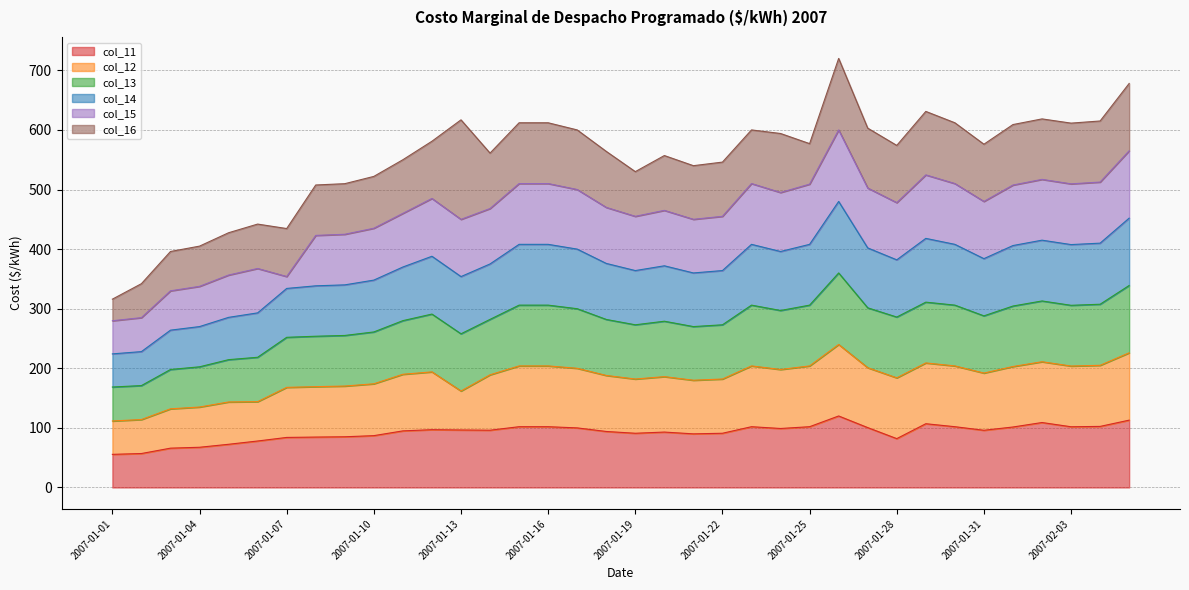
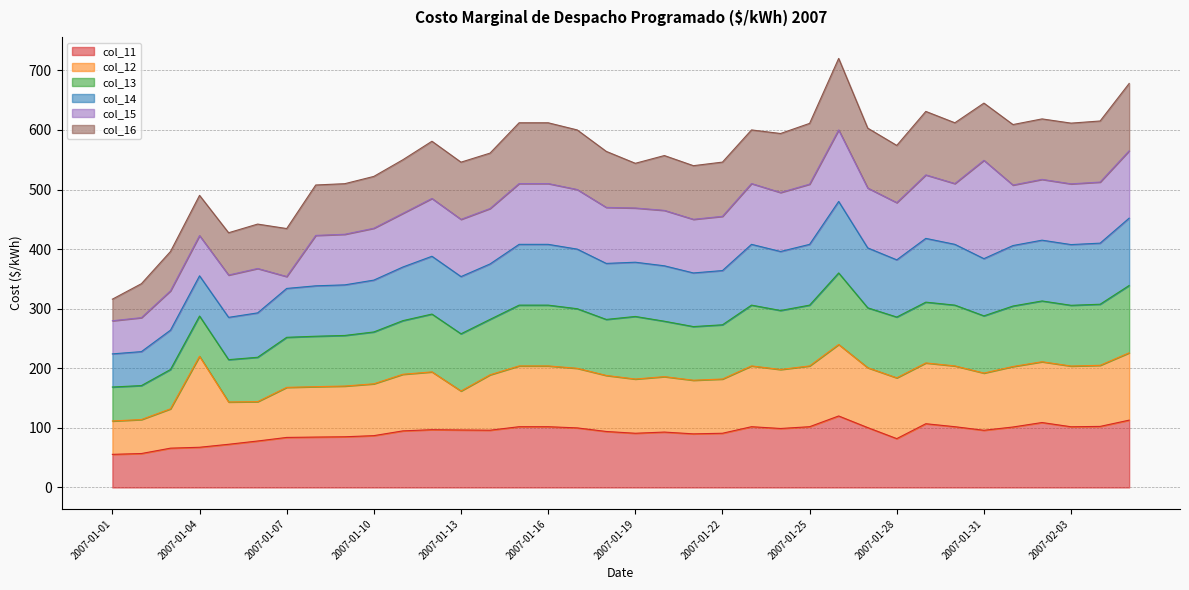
  {
    "col_11": {
      "2007-01-01": 60,
      "2007-01-04": 70,
      "2007-01-07": 80,
      "2007-01-10": 90,
      "2007-01-13": 100,
      "2007-01-16": 100,
      "2007-01-19": 90,
      "2007-01-22": 90,
      "2007-01-25": 100,
      "2007-01-28": 80,
      "2007-01-31": 100,
      "2007-02-03": 100
    },
    "col_12": {
      "2007-01-01": 60,
-     "2007-01-04": 70,
+     "2007-01-04": 150,
      "2007-01-07": 80,
      "2007-01-10": 90,
      "2007-01-13": 70,
      "2007-01-16": 100,
      "2007-01-19": 90,
      "2007-01-22": 90,
      "2007-01-25": 100,
      "2007-01-28": 100,
      "2007-01-31": 100,
      "2007-02-03": 100
    },
    "col_13": {
      "2007-01-01": 60,
      "2007-01-04": 70,
      "2007-01-07": 80,
      "2007-01-10": 90,
      "2007-01-13": 100,
      "2007-01-16": 100,
-     "2007-01-19": 90,
+     "2007-01-19": 110,
      "2007-01-22": 90,
      "2007-01-25": 100,
      "2007-01-28": 100,
      "2007-01-31": 100,
      "2007-02-03": 100
    },
    "col_14": {
      "2007-01-01": 60,
      "2007-01-04": 70,
      "2007-01-07": 80,
      "2007-01-10": 90,
      "2007-01-13": 100,
      "2007-01-16": 100,
      "2007-01-19": 90,
      "2007-01-22": 90,
      "2007-01-25": 100,
      "2007-01-28": 100,
      "2007-01-31": 100,
      "2007-02-03": 100
    },
    "col_15": {
      "2007-01-01": 60,
      "2007-01-04": 70,
      "2007-01-07": 20,
      "2007-01-10": 90,
      "2007-01-13": 100,
      "2007-01-16": 100,
      "2007-01-19": 90,
      "2007-01-22": 90,
      "2007-01-25": 100,
      "2007-01-28": 100,
-     "2007-01-31": 100,
+     "2007-01-31": 170,
      "2007-02-03": 100
    },
    "col_16": {
      "2007-01-01": 40,
      "2007-01-04": 70,
      "2007-01-07": 80,
      "2007-01-10": 90,
-     "2007-01-13": 170,
+     "2007-01-13": 100,
      "2007-01-16": 100,
      "2007-01-19": 80,
      "2007-01-22": 90,
-     "2007-01-25": 70,
+     "2007-01-25": 100,
      "2007-01-28": 100,
      "2007-01-31": 100,
      "2007-02-03": 100
    }
  }
